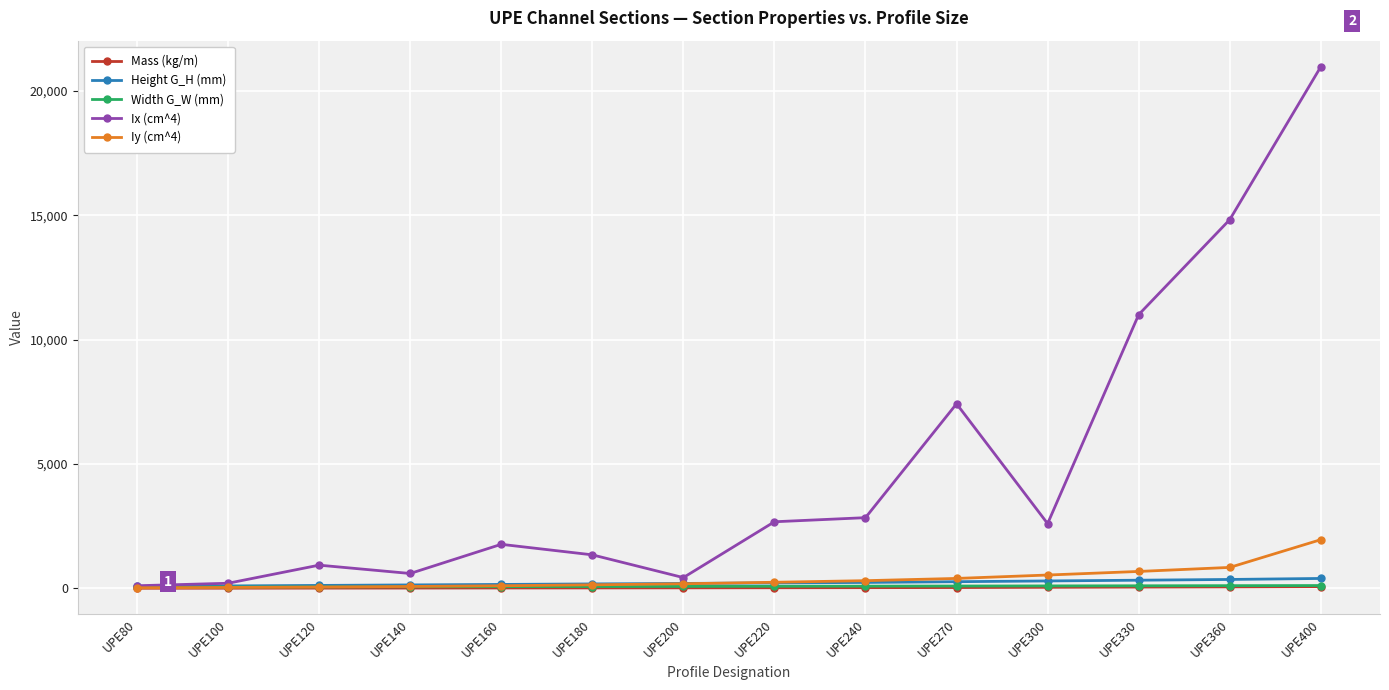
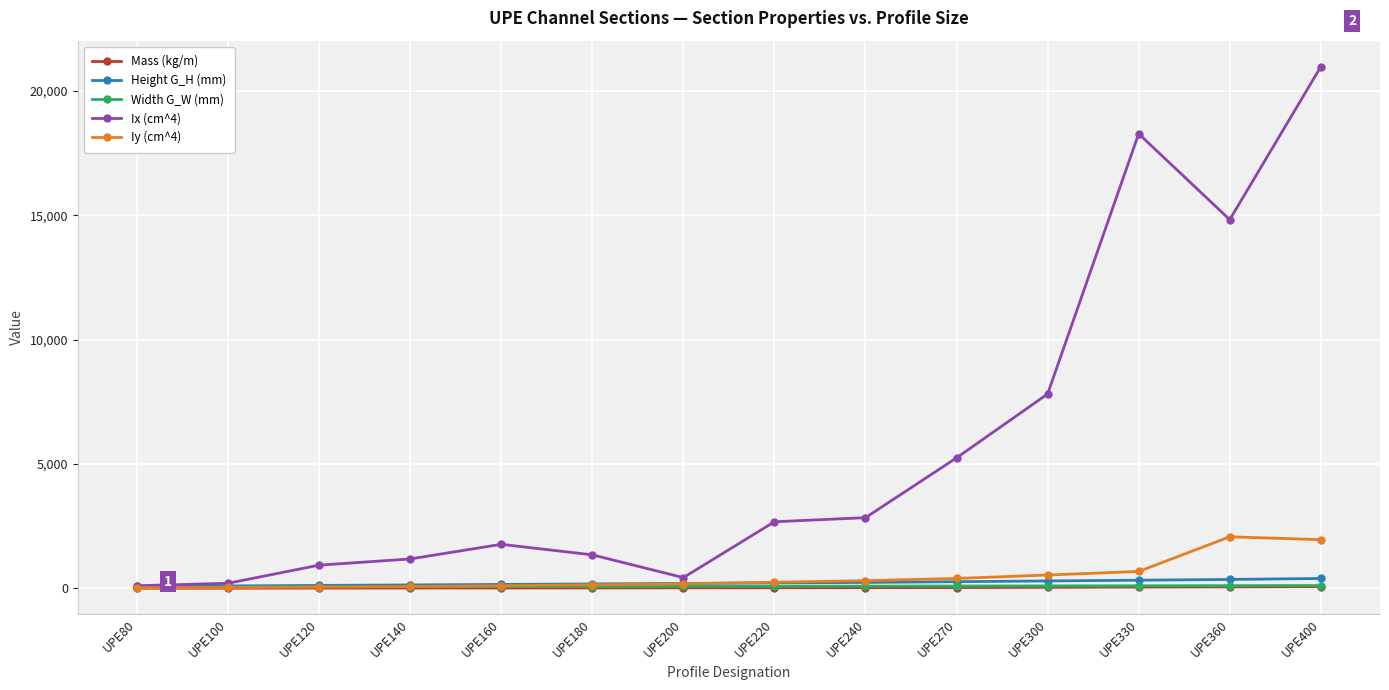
  {
    "Height G_H (mm)": {
      "UPE270": "300",
      "UPE300": "300",
      "UPE330": "300",
      "UPE360": "400",
      "UPE400": "400"
    },
    "Ix (cm^4)": {
      "UPE100": "200",
      "UPE120": "900",
-     "UPE140": "600",
+     "UPE140": "1,200",
      "UPE160": "1,800",
      "UPE180": "1,400",
      "UPE200": "400",
      "UPE220": "2,700",
      "UPE240": "2,800",
-     "UPE270": "7,400",
-     "UPE300": "2,600",
-     "UPE330": "11,000",
+     "UPE270": "5,300",
+     "UPE300": "7,800",
+     "UPE330": "18,300",
      "UPE360": "14,800",
      "UPE400": "21,000"
    },
    "Iy (cm^4)": {
      "UPE270": "400",
      "UPE300": "500",
      "UPE330": "700",
-     "UPE360": "800",
+     "UPE360": "2,100",
      "UPE400": "2,000"
    }
  }
